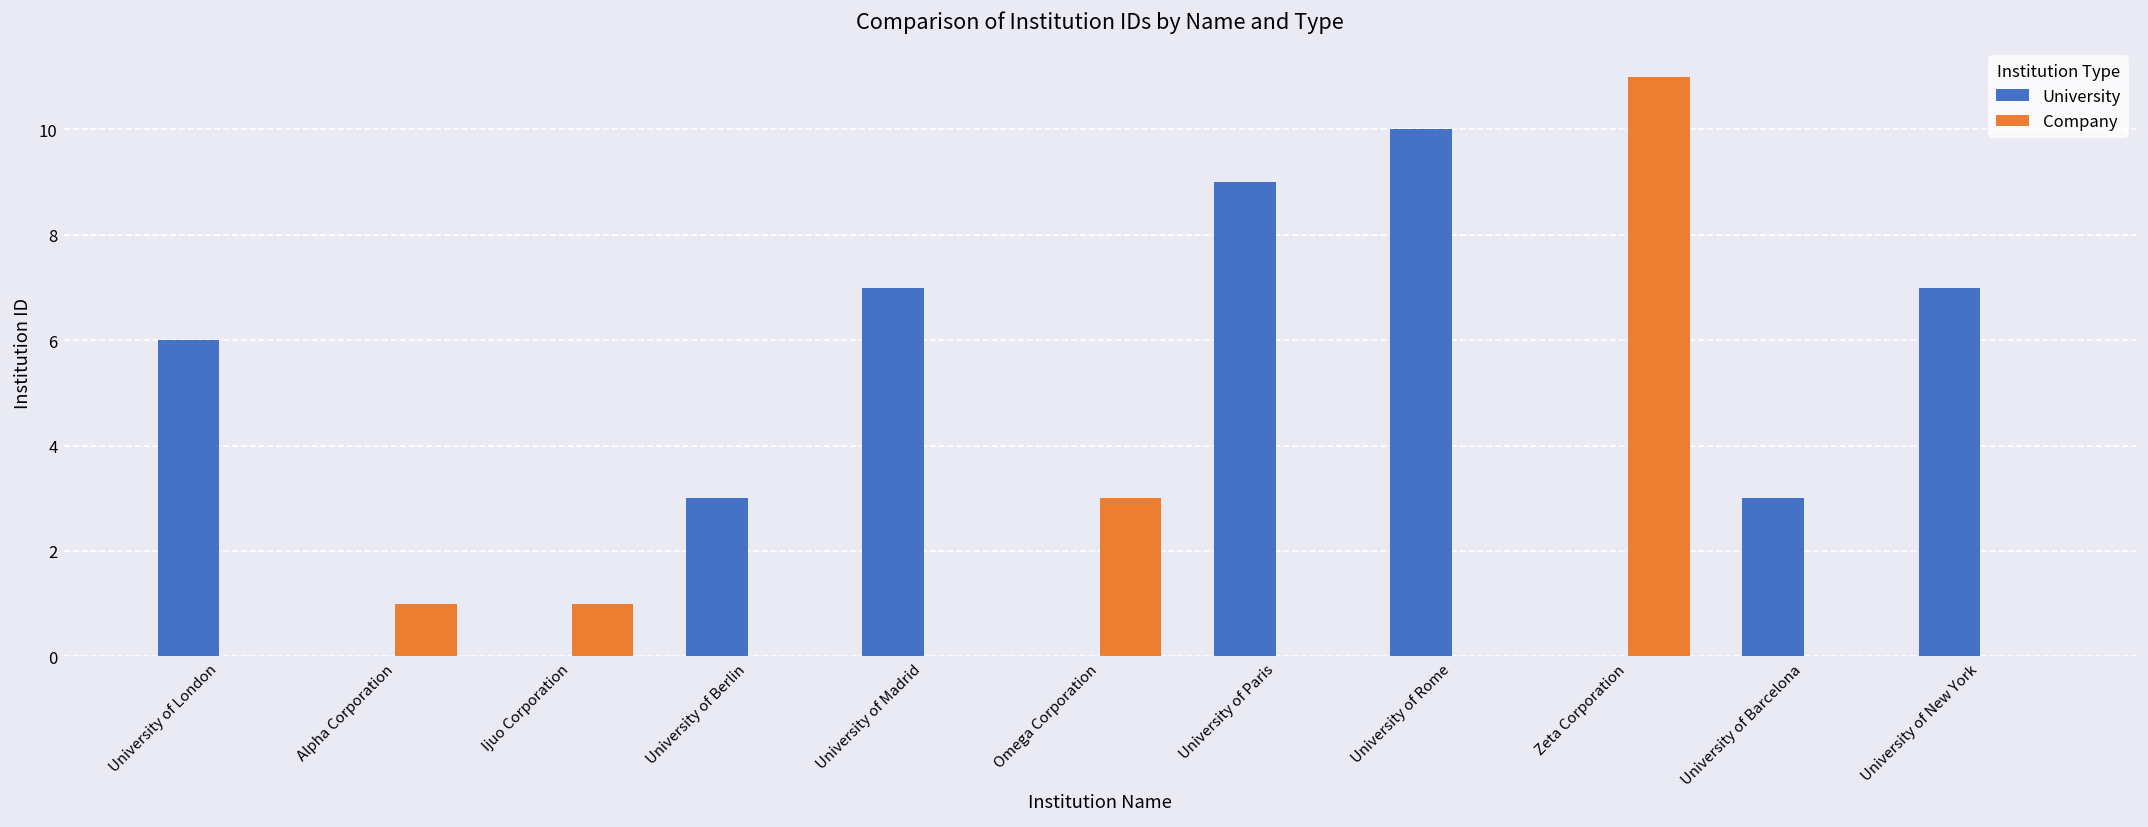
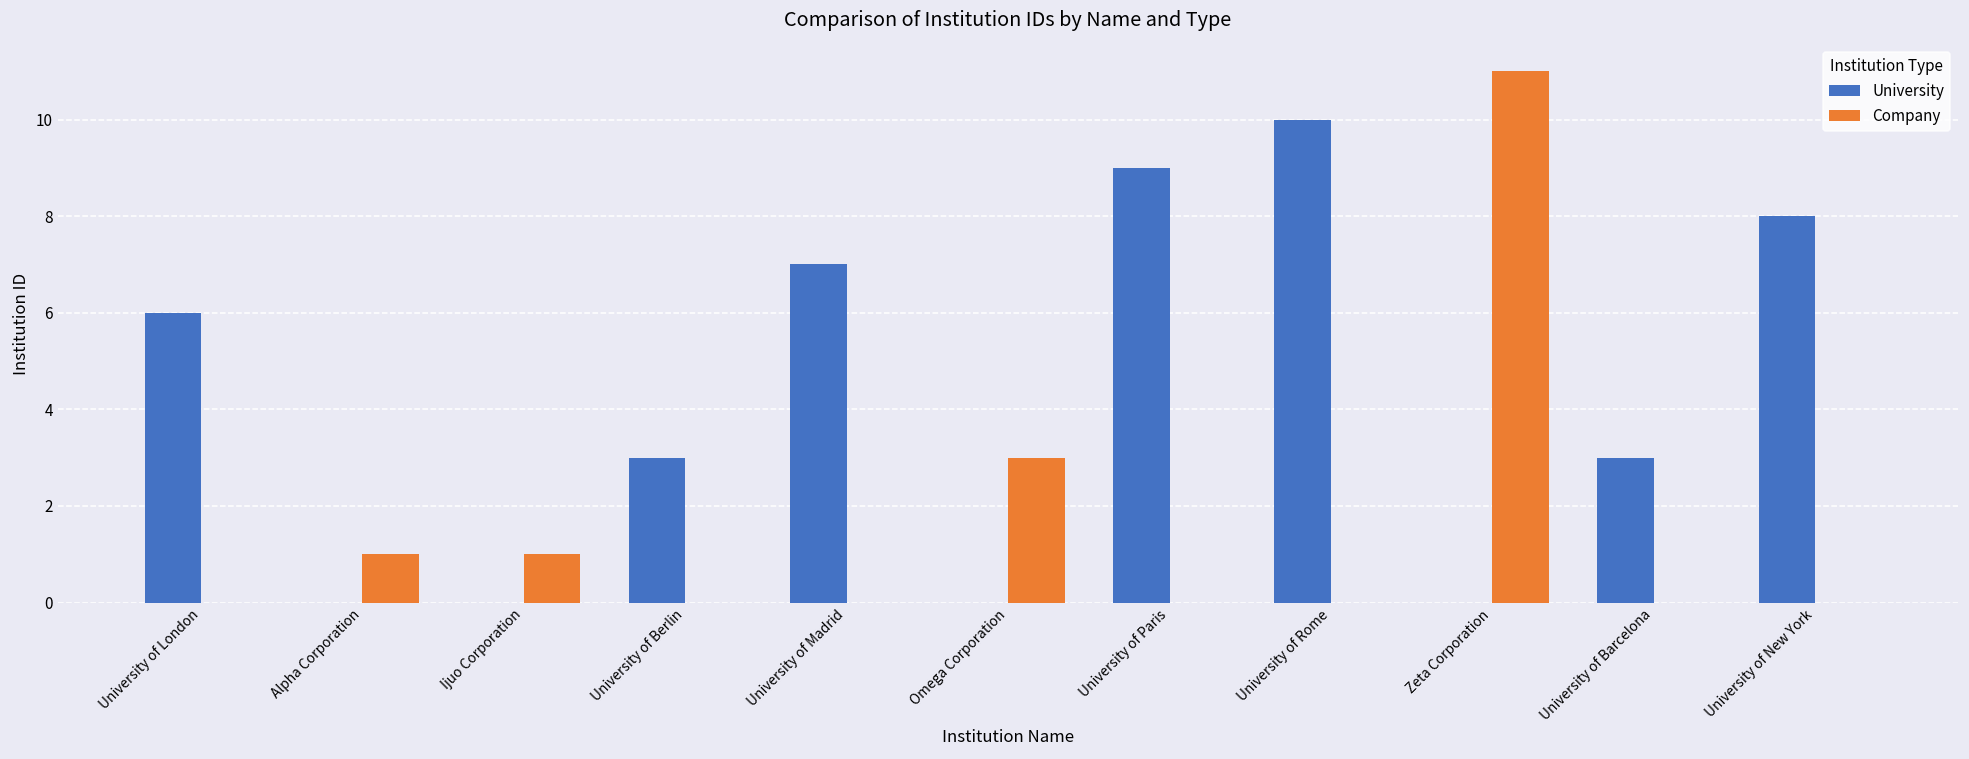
  {
    "University": {
      "University of London": 6,
      "Alpha Corporation": 0,
      "Ijuo Corporation": 0,
      "University of Berlin": 3,
      "University of Madrid": 7,
      "Omega Corporation": 0,
      "University of Paris": 9,
      "University of Rome": 10,
      "Zeta Corporation": 0,
      "University of Barcelona": 3,
-     "University of New York": 7
+     "University of New York": 8
    },
    "Company": {
      "University of London": 0,
      "Alpha Corporation": 1,
      "Ijuo Corporation": 1,
      "University of Berlin": 0,
      "University of Madrid": 0,
      "Omega Corporation": 3,
      "University of Paris": 0,
      "University of Rome": 0,
      "Zeta Corporation": 11,
      "University of Barcelona": 0,
      "University of New York": 0
    }
  }
